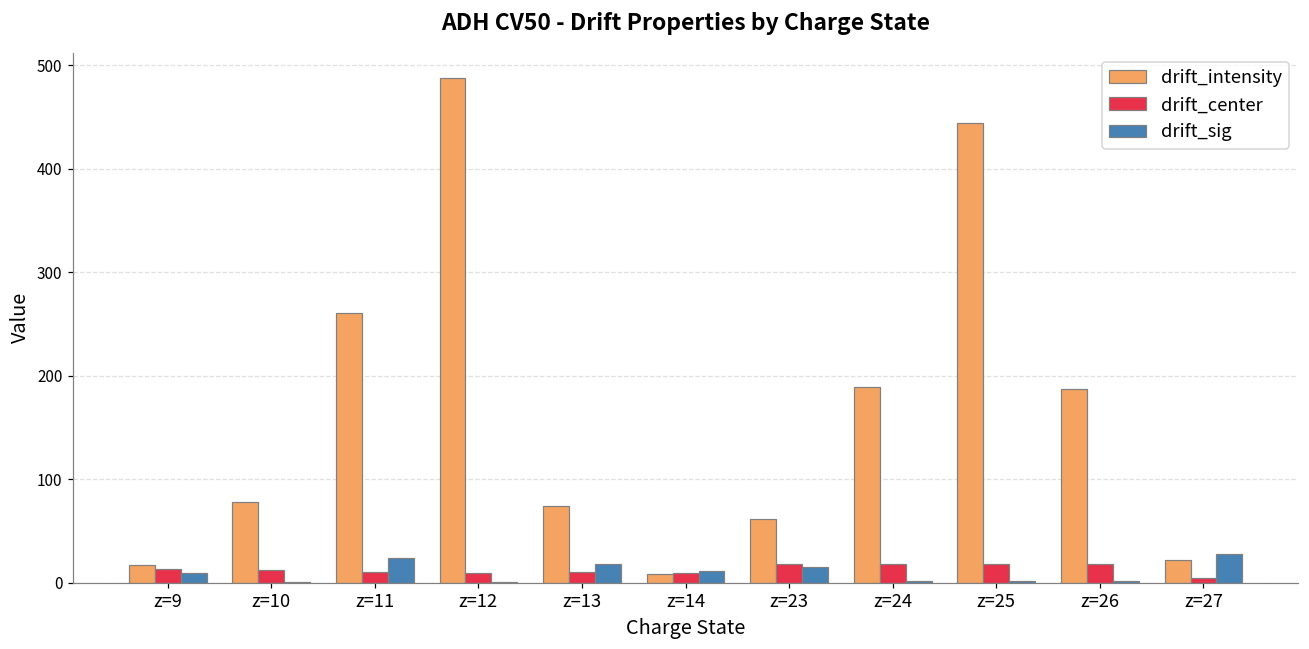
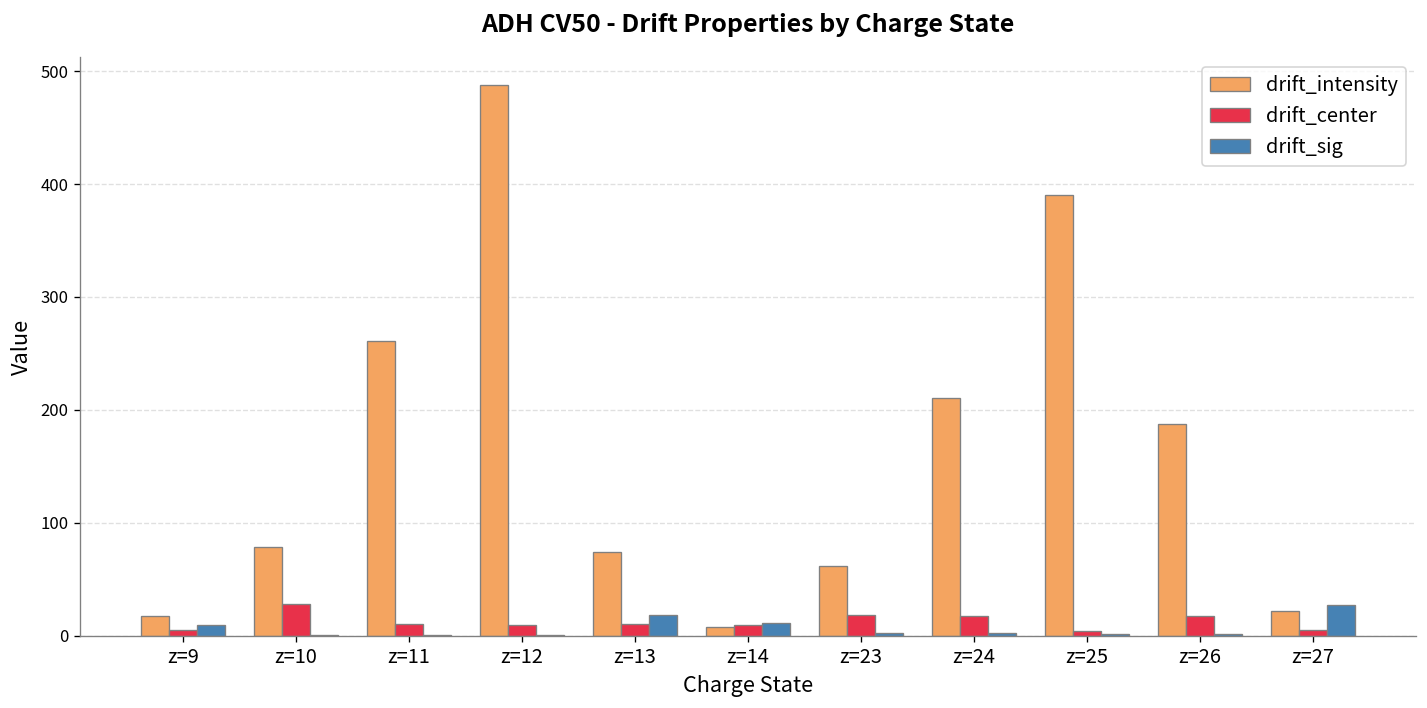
  {
    "drift_intensity": {
      "z=9": 20,
      "z=10": 80,
      "z=11": 260,
      "z=12": 490,
      "z=13": 70,
      "z=14": 10,
      "z=23": 60,
-     "z=24": 190,
-     "z=25": 440,
+     "z=24": 210,
+     "z=25": 390,
      "z=26": 190,
      "z=27": 20
    },
    "drift_center": {
-     "z=9": 10,
-     "z=10": 10,
+     "z=9": 0,
+     "z=10": 30,
      "z=11": 10,
      "z=12": 10,
      "z=13": 10,
      "z=14": 10,
      "z=23": 20,
      "z=24": 20,
-     "z=25": 20,
+     "z=25": 0,
      "z=26": 20,
      "z=27": 0
    },
    "drift_sig": {
      "z=9": 10,
-     "z=11": 20,
+     "z=11": 0,
      "z=13": 20,
      "z=14": 10,
-     "z=23": 20,
+     "z=23": 0,
      "z=27": 30
    }
  }
